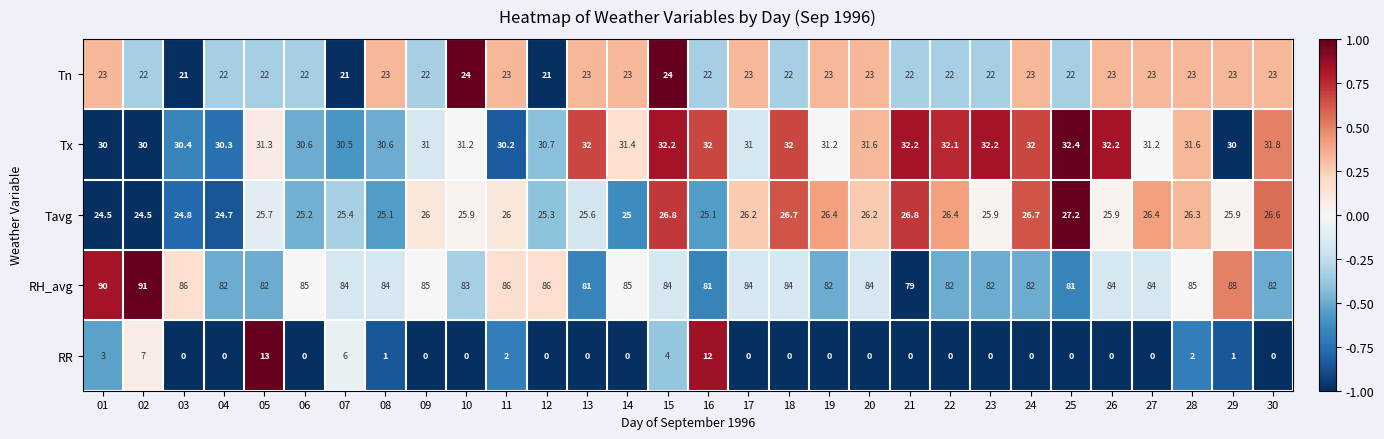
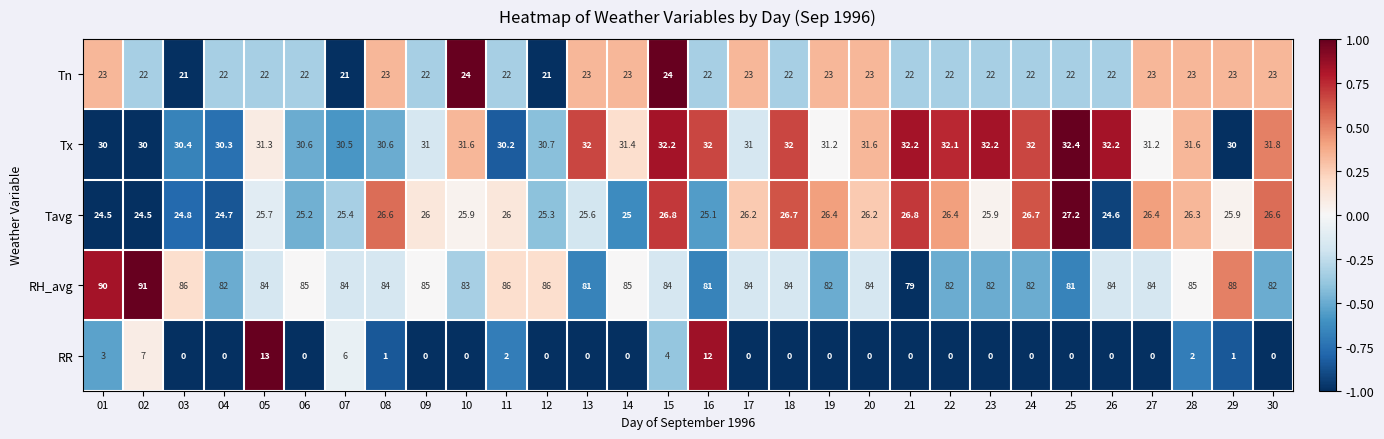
  {
    "Tn": {
      "01": 23,
      "02": 22,
      "03": 21,
      "04": 22,
      "05": 22,
      "06": 22,
      "07": 21,
      "08": 23,
      "09": 22,
      "10": 24,
-     "11": 23,
+     "11": 22,
      "12": 21,
      "13": 23,
      "14": 23,
      "15": 24,
      "16": 22,
      "17": 23,
      "18": 22,
      "19": 23,
      "20": 23,
      "21": 22,
      "22": 22,
      "23": 22,
-     "24": 23,
+     "24": 22,
      "25": 22,
-     "26": 23,
+     "26": 22,
      "27": 23,
      "28": 23,
      "29": 23,
      "30": 23
    },
    "Tx": {
      "01": 30,
      "02": 30,
      "03": 30.4,
      "04": 30.3,
      "05": 31.3,
      "06": 30.6,
      "07": 30.5,
      "08": 30.6,
      "09": 31,
-     "10": 31.2,
+     "10": 31.6,
      "11": 30.2,
      "12": 30.7,
      "13": 32,
      "14": 31.4,
      "15": 32.2,
      "16": 32,
      "17": 31,
      "18": 32,
      "19": 31.2,
      "20": 31.6,
      "21": 32.2,
      "22": 32.1,
      "23": 32.2,
      "24": 32,
      "25": 32.4,
      "26": 32.2,
      "27": 31.2,
      "28": 31.6,
      "29": 30,
      "30": 31.8
    },
    "Tavg": {
      "01": 24.5,
      "02": 24.5,
      "03": 24.8,
      "04": 24.7,
      "05": 25.7,
      "06": 25.2,
      "07": 25.4,
-     "08": 25.1,
+     "08": 26.6,
      "09": 26,
      "10": 25.9,
      "11": 26,
      "12": 25.3,
      "13": 25.6,
      "14": 25,
      "15": 26.8,
      "16": 25.1,
      "17": 26.2,
      "18": 26.7,
      "19": 26.4,
      "20": 26.2,
      "21": 26.8,
      "22": 26.4,
      "23": 25.9,
      "24": 26.7,
      "25": 27.2,
-     "26": 25.9,
+     "26": 24.6,
      "27": 26.4,
      "28": 26.3,
      "29": 25.9,
      "30": 26.6
    },
    "RH_avg": {
      "01": 90,
      "02": 91,
      "03": 86,
      "04": 82,
-     "05": 82,
+     "05": 84,
      "06": 85,
      "07": 84,
      "08": 84,
      "09": 85,
      "10": 83,
      "11": 86,
      "12": 86,
      "13": 81,
      "14": 85,
      "15": 84,
      "16": 81,
      "17": 84,
      "18": 84,
      "19": 82,
      "20": 84,
      "21": 79,
      "22": 82,
      "23": 82,
      "24": 82,
      "25": 81,
      "26": 84,
      "27": 84,
      "28": 85,
      "29": 88,
      "30": 82
    },
    "RR": {
      "01": 3,
      "02": 7,
      "03": 0,
      "04": 0,
      "05": 13,
      "06": 0,
      "07": 6,
      "08": 1,
      "09": 0,
      "10": 0,
      "11": 2,
      "12": 0,
      "13": 0,
      "14": 0,
      "15": 4,
      "16": 12,
      "17": 0,
      "18": 0,
      "19": 0,
      "20": 0,
      "21": 0,
      "22": 0,
      "23": 0,
      "24": 0,
      "25": 0,
      "26": 0,
      "27": 0,
      "28": 2,
      "29": 1,
      "30": 0
    }
  }
